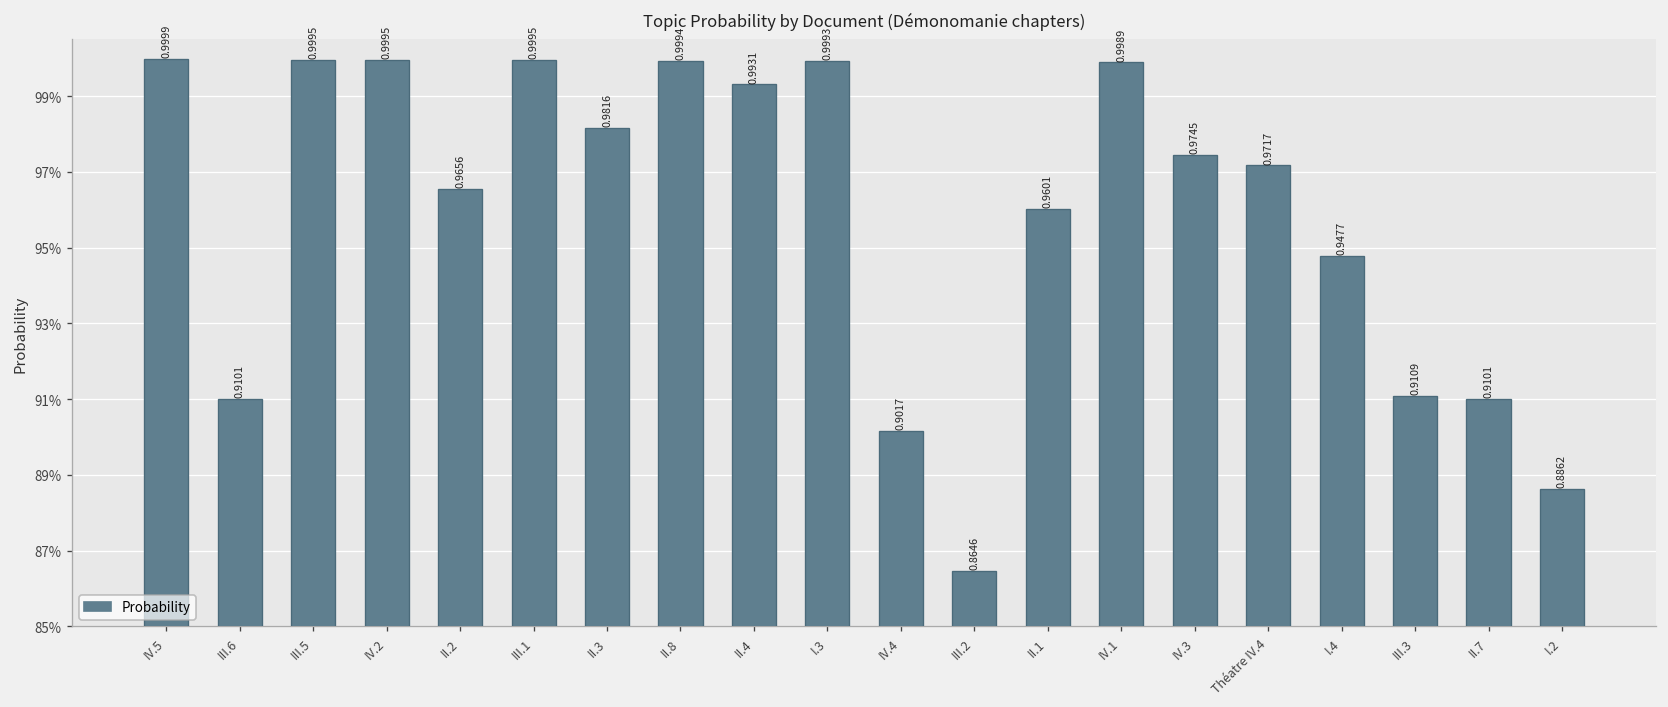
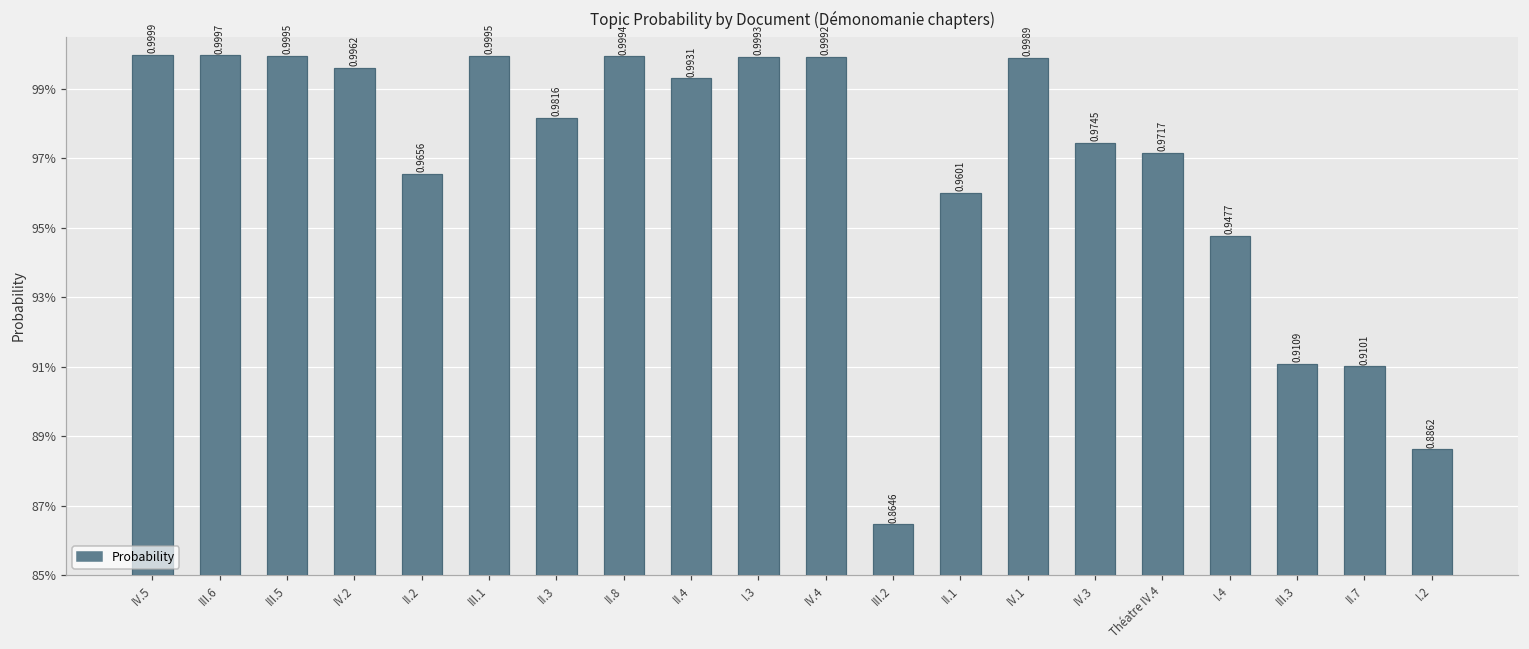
  {
    "IV.5": 0.9999,
-   "III.6": 0.9101,
+   "III.6": 0.9997,
    "III.5": 0.9995,
-   "IV.2": 0.9995,
+   "IV.2": 0.9962,
    "II.2": 0.9656,
    "III.1": 0.9995,
    "II.3": 0.9816,
    "II.8": 0.9994,
    "II.4": 0.9931,
    "I.3": 0.9993,
-   "IV.4": 0.9017,
+   "IV.4": 0.9992,
    "III.2": 0.8646,
    "II.1": 0.9601,
    "IV.1": 0.9989,
    "IV.3": 0.9745,
    "Théatre IV.4": 0.9717,
    "I.4": 0.9477,
    "III.3": 0.9109,
    "II.7": 0.9101,
    "I.2": 0.8862
  }
